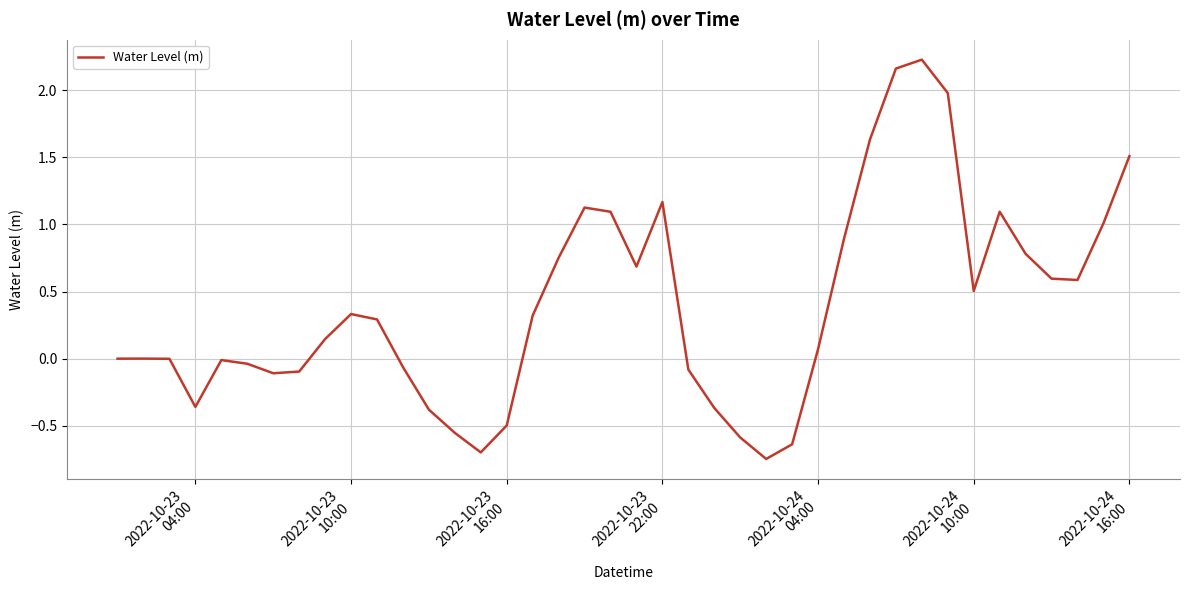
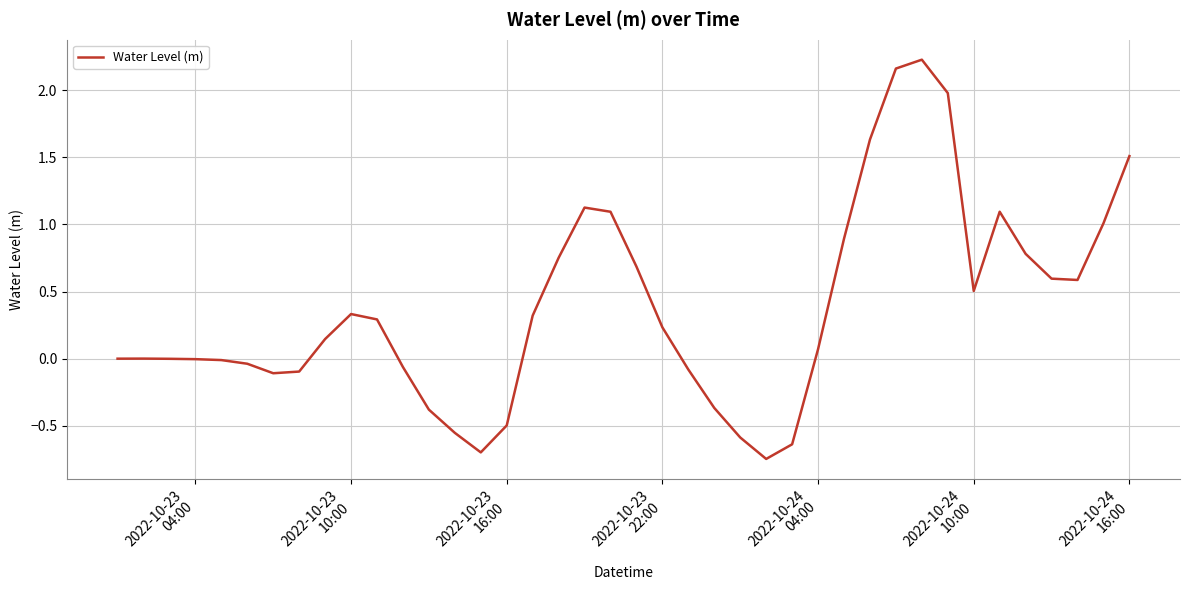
  {
-   "2022-10-23 04:00": -0.36,
+   "2022-10-23 04:00": 0.00,
    "2022-10-23 10:00": 0.33,
    "2022-10-23 16:00": -0.50,
-   "2022-10-23 22:00": 1.17,
+   "2022-10-23 22:00": 0.23,
    "2022-10-24 04:00": 0.07,
    "2022-10-24 10:00": 0.50,
    "2022-10-24 16:00": 1.51
  }
